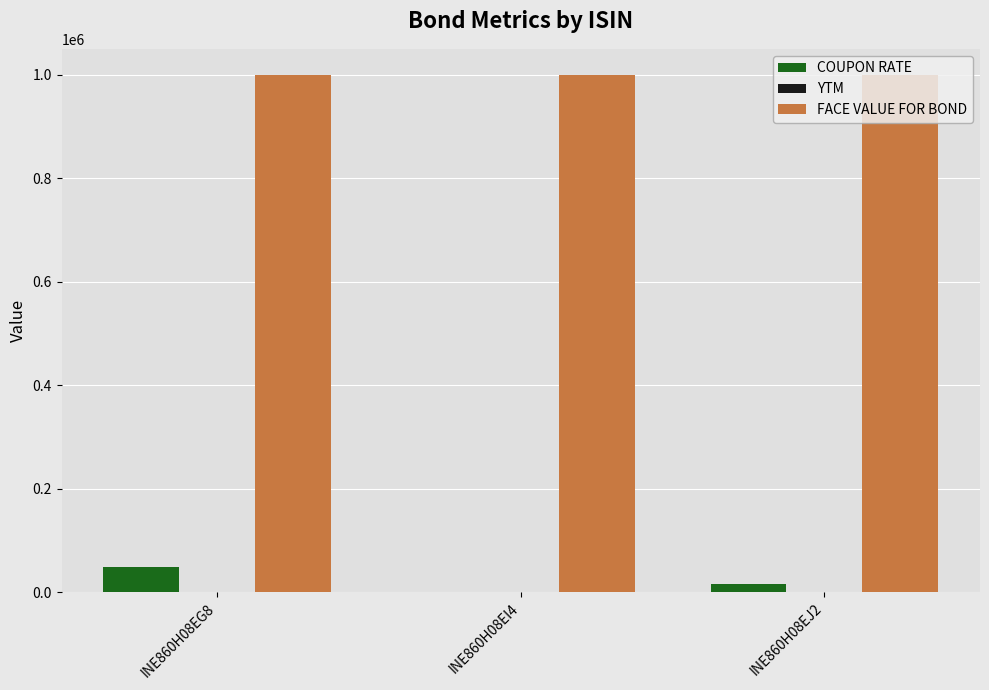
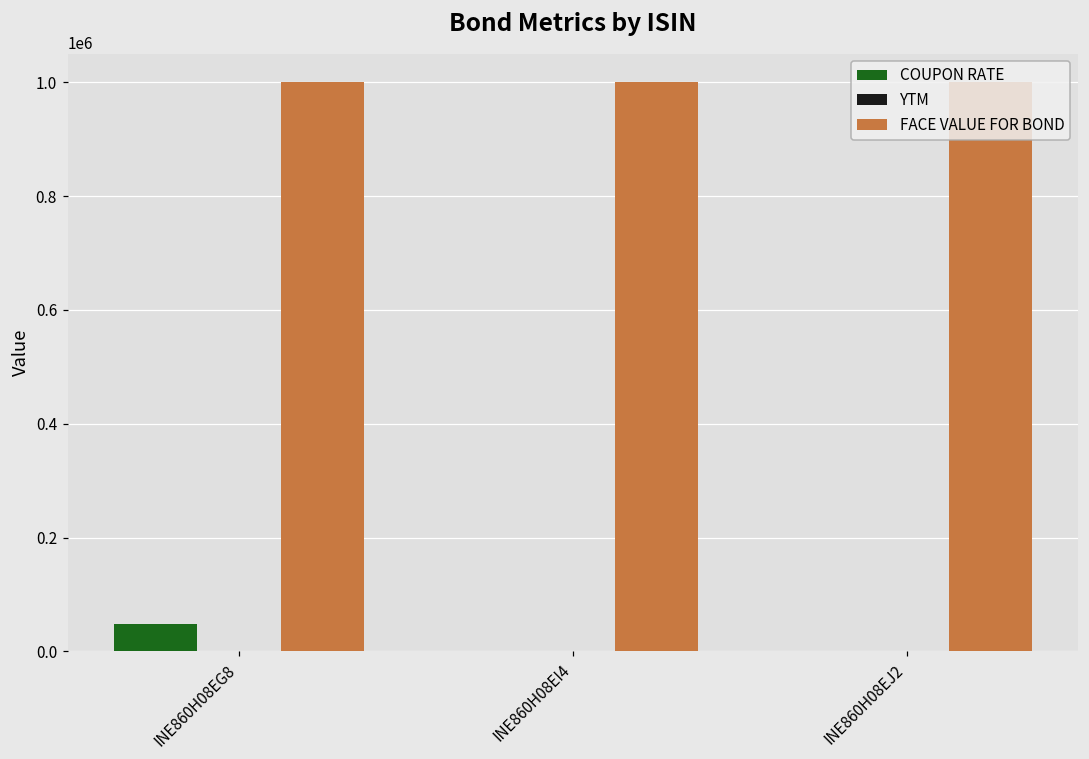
  {
    "COUPON RATE": {
      "INE860H08EG8": 50000,
-     "INE860H08EJ2": 20000
+     "INE860H08EJ2": 0
    },
    "YTM": {
      "INE860H08EG8": 0,
      "INE860H08EI4": 0,
      "INE860H08EJ2": 0
    },
    "FACE VALUE FOR BOND": {
      "INE860H08EG8": 1000000,
      "INE860H08EI4": 1000000
    }
  }
